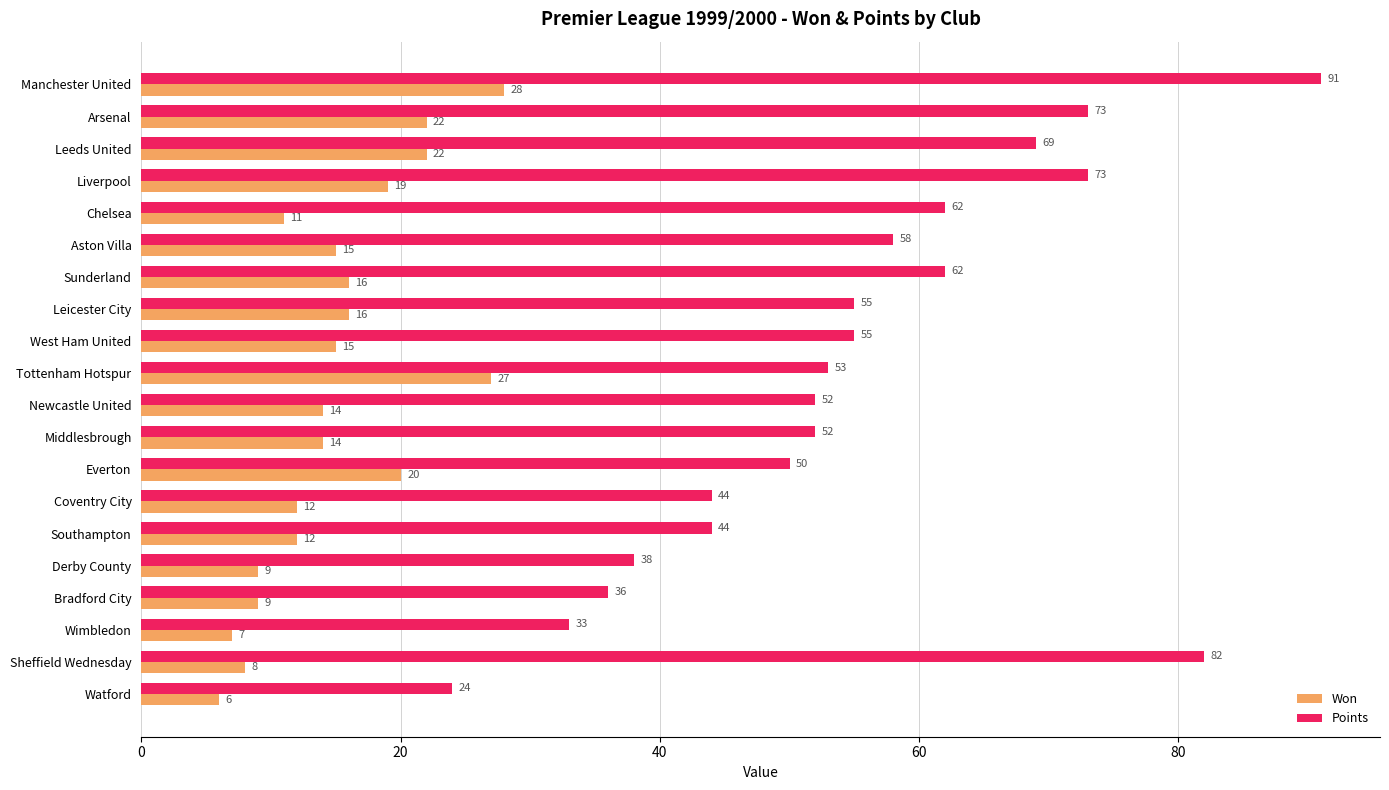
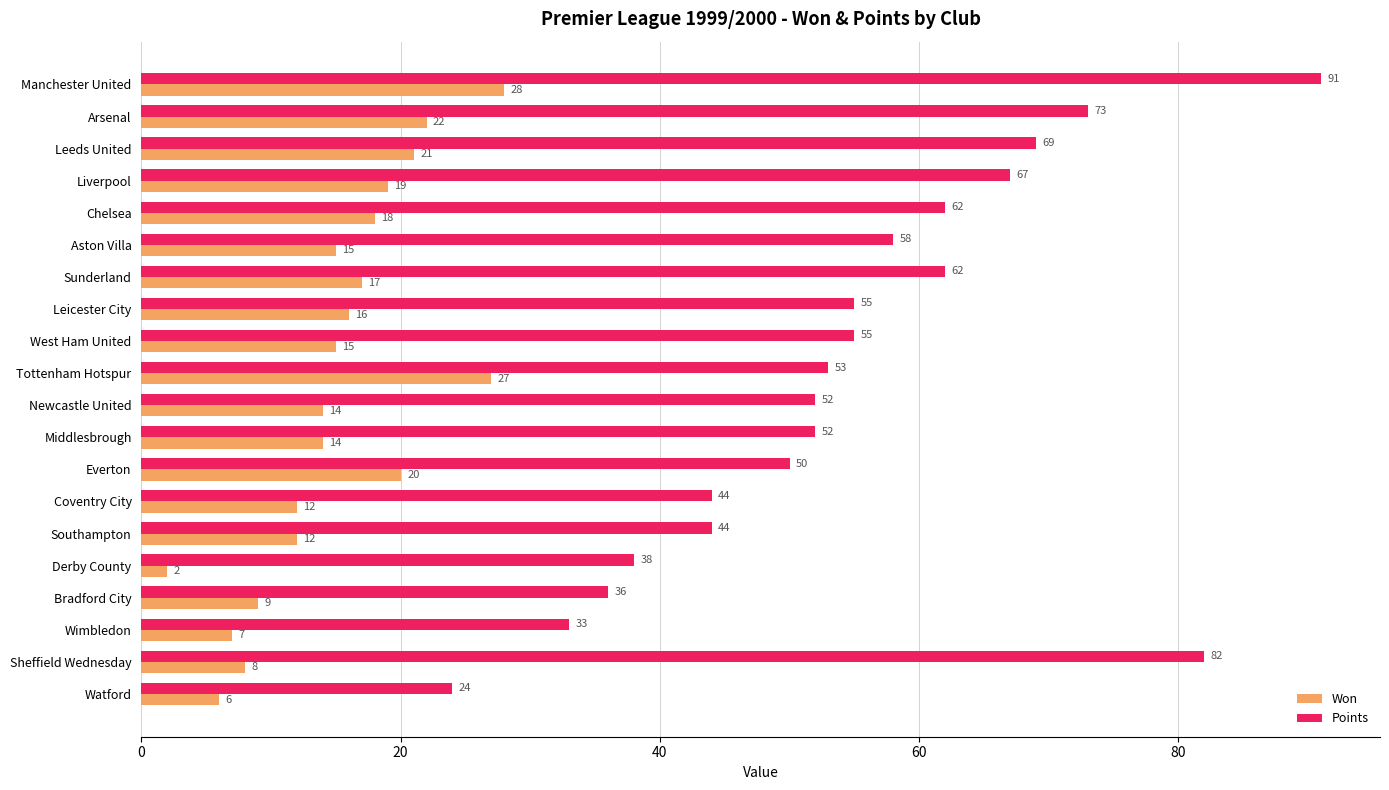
  {
    "Won": {
      "Manchester United": 28,
      "Arsenal": 22,
-     "Leeds United": 22,
+     "Leeds United": 21,
      "Liverpool": 19,
-     "Chelsea": 11,
+     "Chelsea": 18,
      "Aston Villa": 15,
-     "Sunderland": 16,
+     "Sunderland": 17,
      "Leicester City": 16,
      "West Ham United": 15,
      "Tottenham Hotspur": 27,
      "Newcastle United": 14,
      "Middlesbrough": 14,
      "Everton": 20,
      "Coventry City": 12,
      "Southampton": 12,
-     "Derby County": 9,
+     "Derby County": 2,
      "Bradford City": 9,
      "Wimbledon": 7,
      "Sheffield Wednesday": 8,
      "Watford": 6
    },
    "Points": {
      "Manchester United": 91,
      "Arsenal": 73,
      "Leeds United": 69,
-     "Liverpool": 73,
+     "Liverpool": 67,
      "Chelsea": 62,
      "Aston Villa": 58,
      "Sunderland": 62,
      "Leicester City": 55,
      "West Ham United": 55,
      "Tottenham Hotspur": 53,
      "Newcastle United": 52,
      "Middlesbrough": 52,
      "Everton": 50,
      "Coventry City": 44,
      "Southampton": 44,
      "Derby County": 38,
      "Bradford City": 36,
      "Wimbledon": 33,
      "Sheffield Wednesday": 82,
      "Watford": 24
    }
  }
